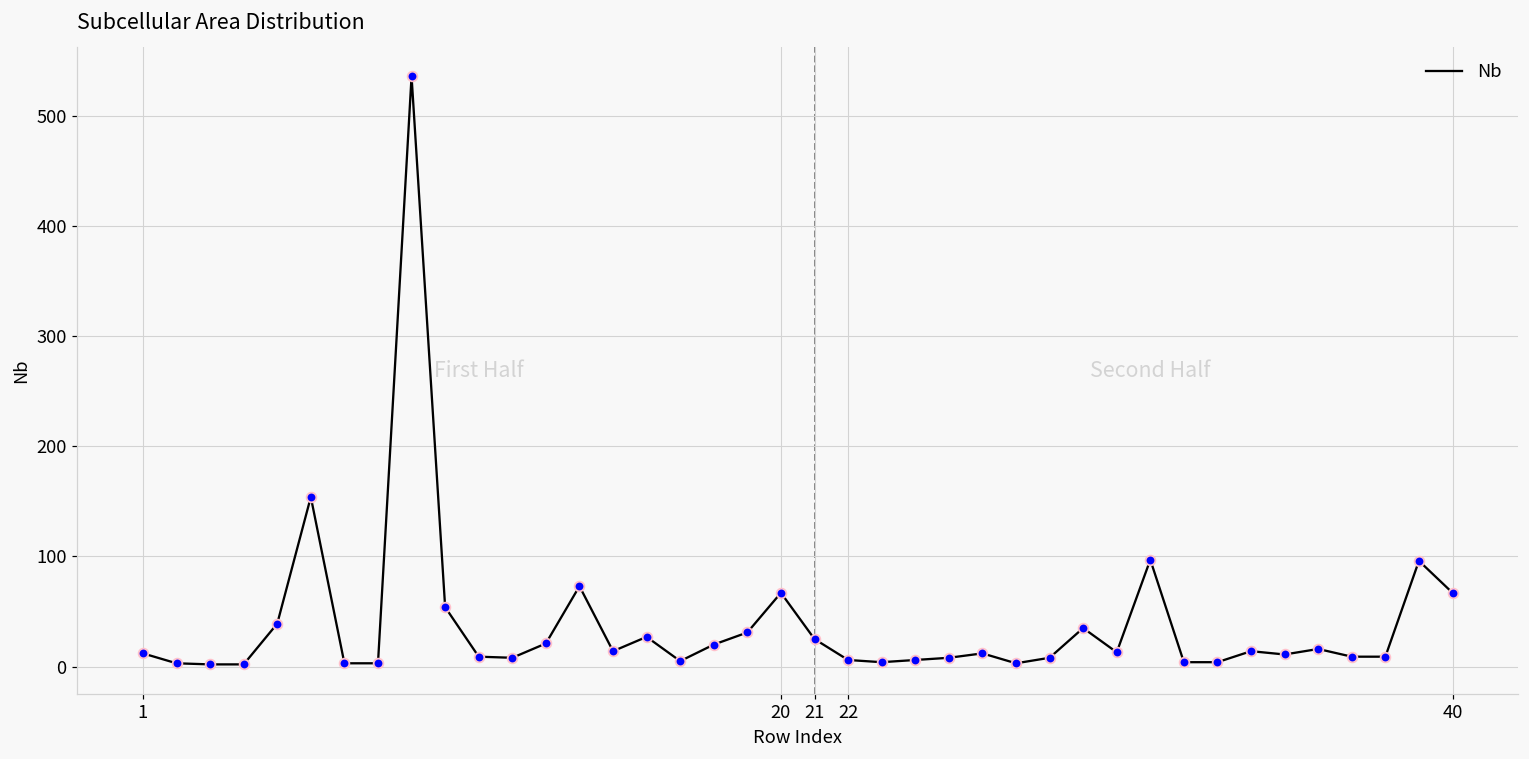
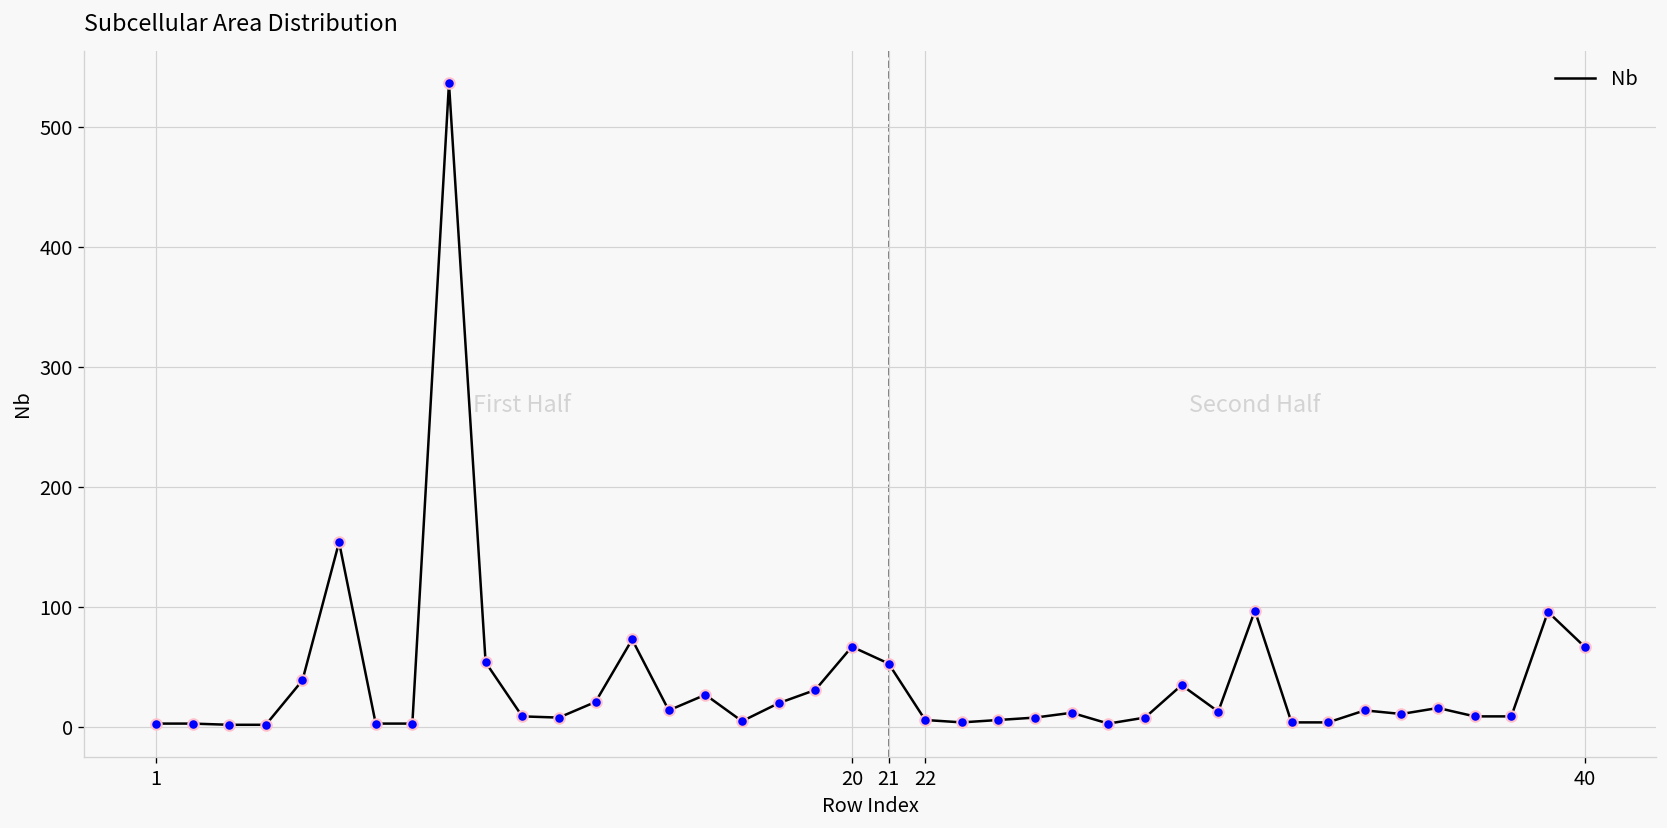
  {
-   "1": 12,
+   "1": 3,
    "20": 67,
-   "21": 25,
+   "21": 53,
    "22": 6,
    "40": 67
  }
